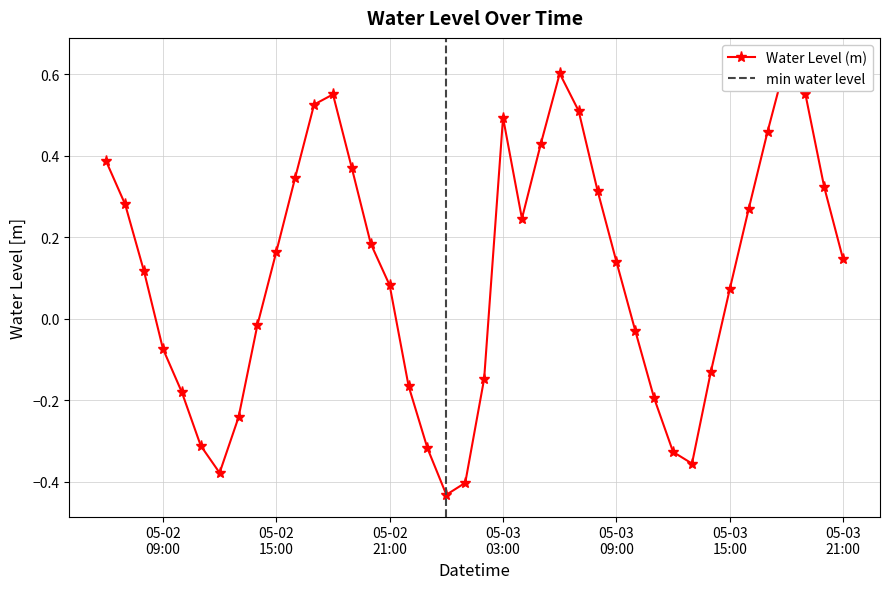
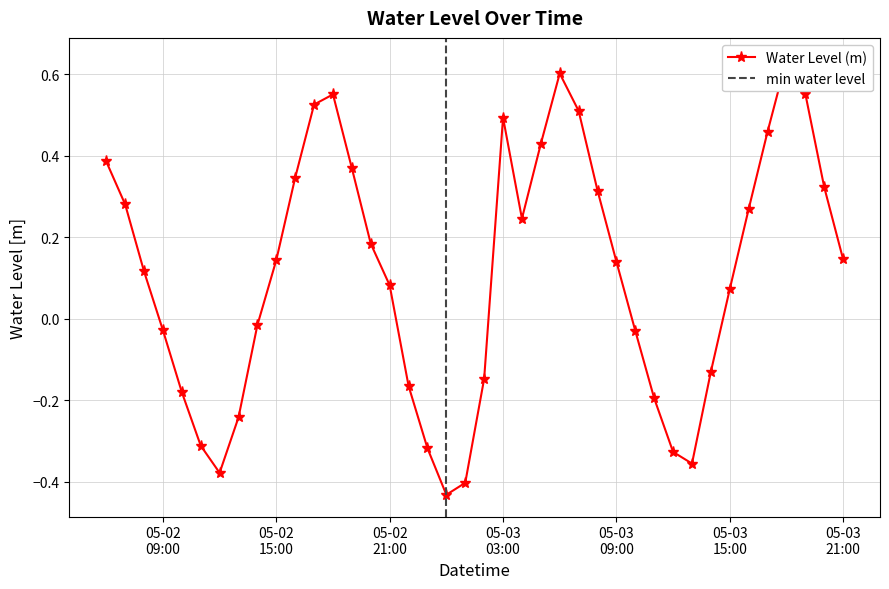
  {
-   "05-02 09:00": -0.07,
-   "05-02 15:00": 0.16,
+   "05-02 09:00": -0.03,
+   "05-02 15:00": 0.14,
    "05-02 21:00": 0.08,
    "05-03 03:00": 0.49,
    "05-03 09:00": 0.14,
    "05-03 15:00": 0.07,
    "05-03 21:00": 0.15
  }
